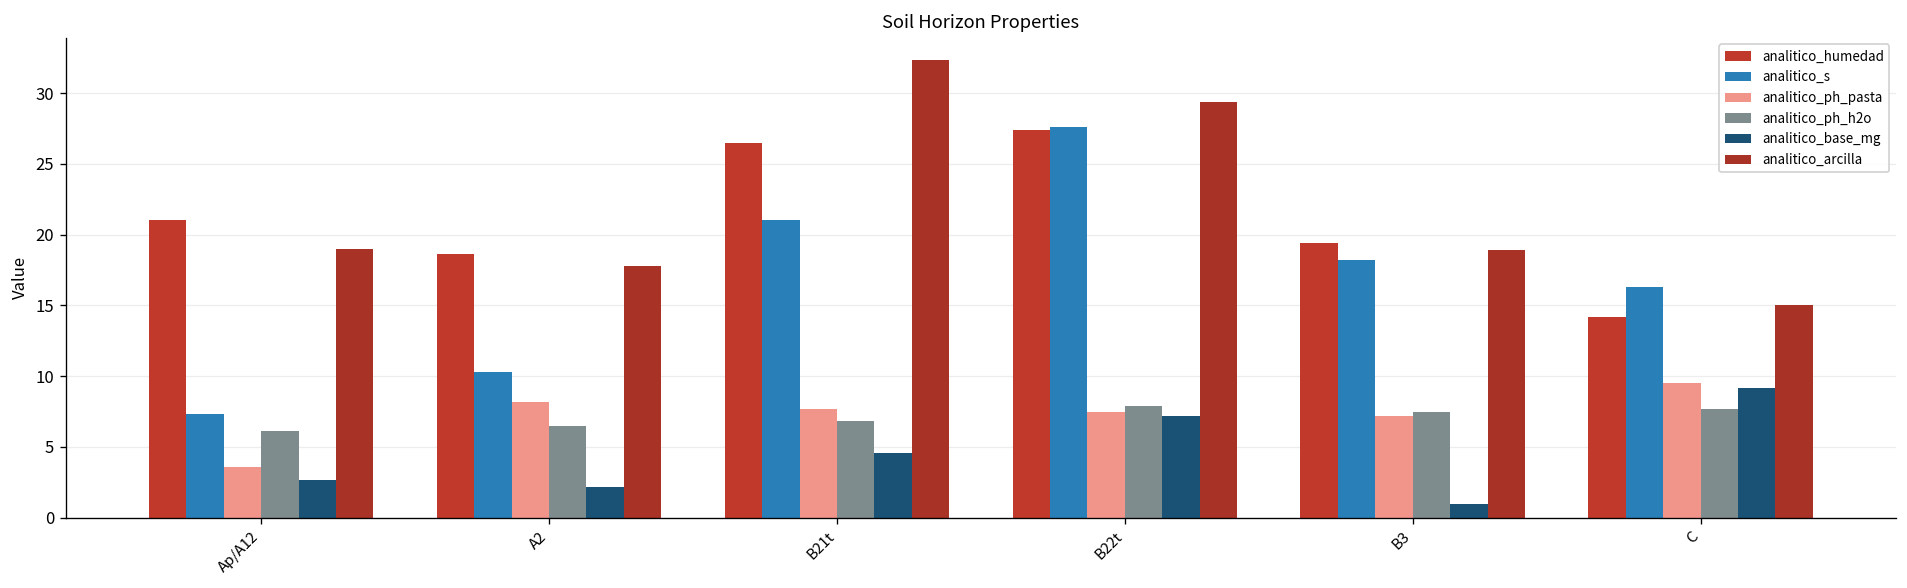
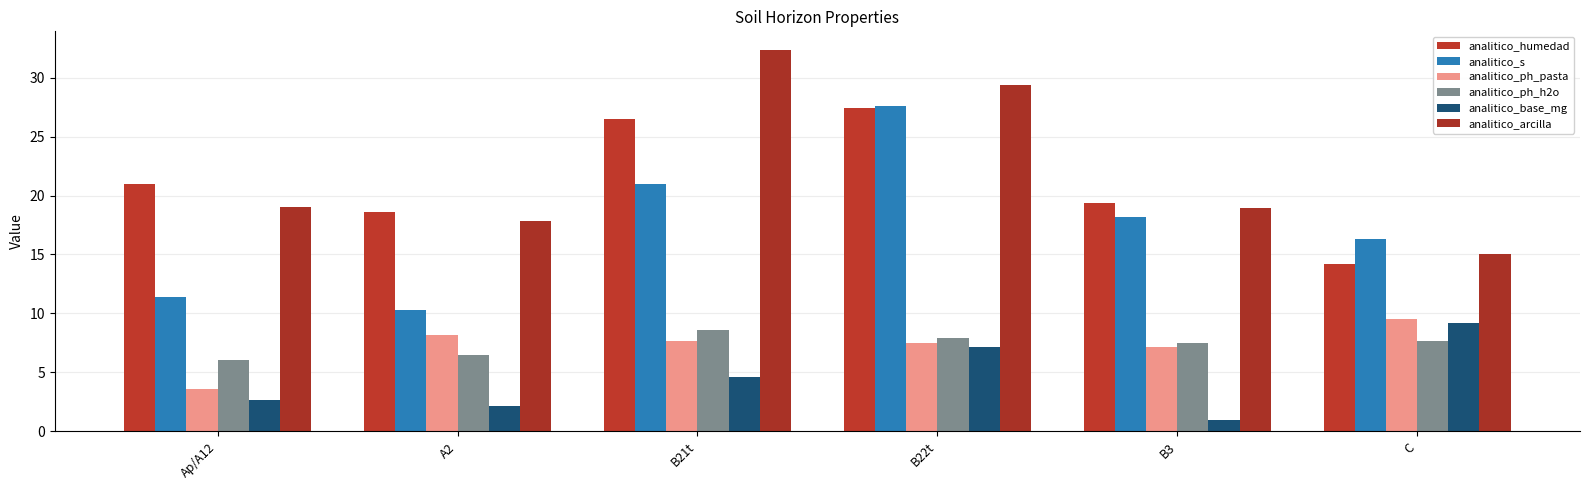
  {
    "analitico_s": {
-     "Ap/A12": 7.3,
+     "Ap/A12": 11.4,
      "A2": 10.3,
      "B21t": 21.0,
      "B22t": 27.6,
      "B3": 18.2,
      "C": 16.3
    },
    "analitico_ph_pasta": {
      "Ap/A12": 3.6,
      "A2": 8.2,
      "B21t": 7.7,
      "B22t": 7.5,
      "B3": 7.2,
      "C": 9.5
    },
    "analitico_ph_h2o": {
      "Ap/A12": 6.1,
      "A2": 6.5,
-     "B21t": 6.8,
+     "B21t": 8.6,
      "B22t": 7.9,
      "B3": 7.5,
      "C": 7.7
    },
    "analitico_base_mg": {
      "Ap/A12": 2.7,
      "A2": 2.2,
      "B21t": 4.6,
      "B22t": 7.2,
      "B3": 1.0,
      "C": 9.2
    }
  }
